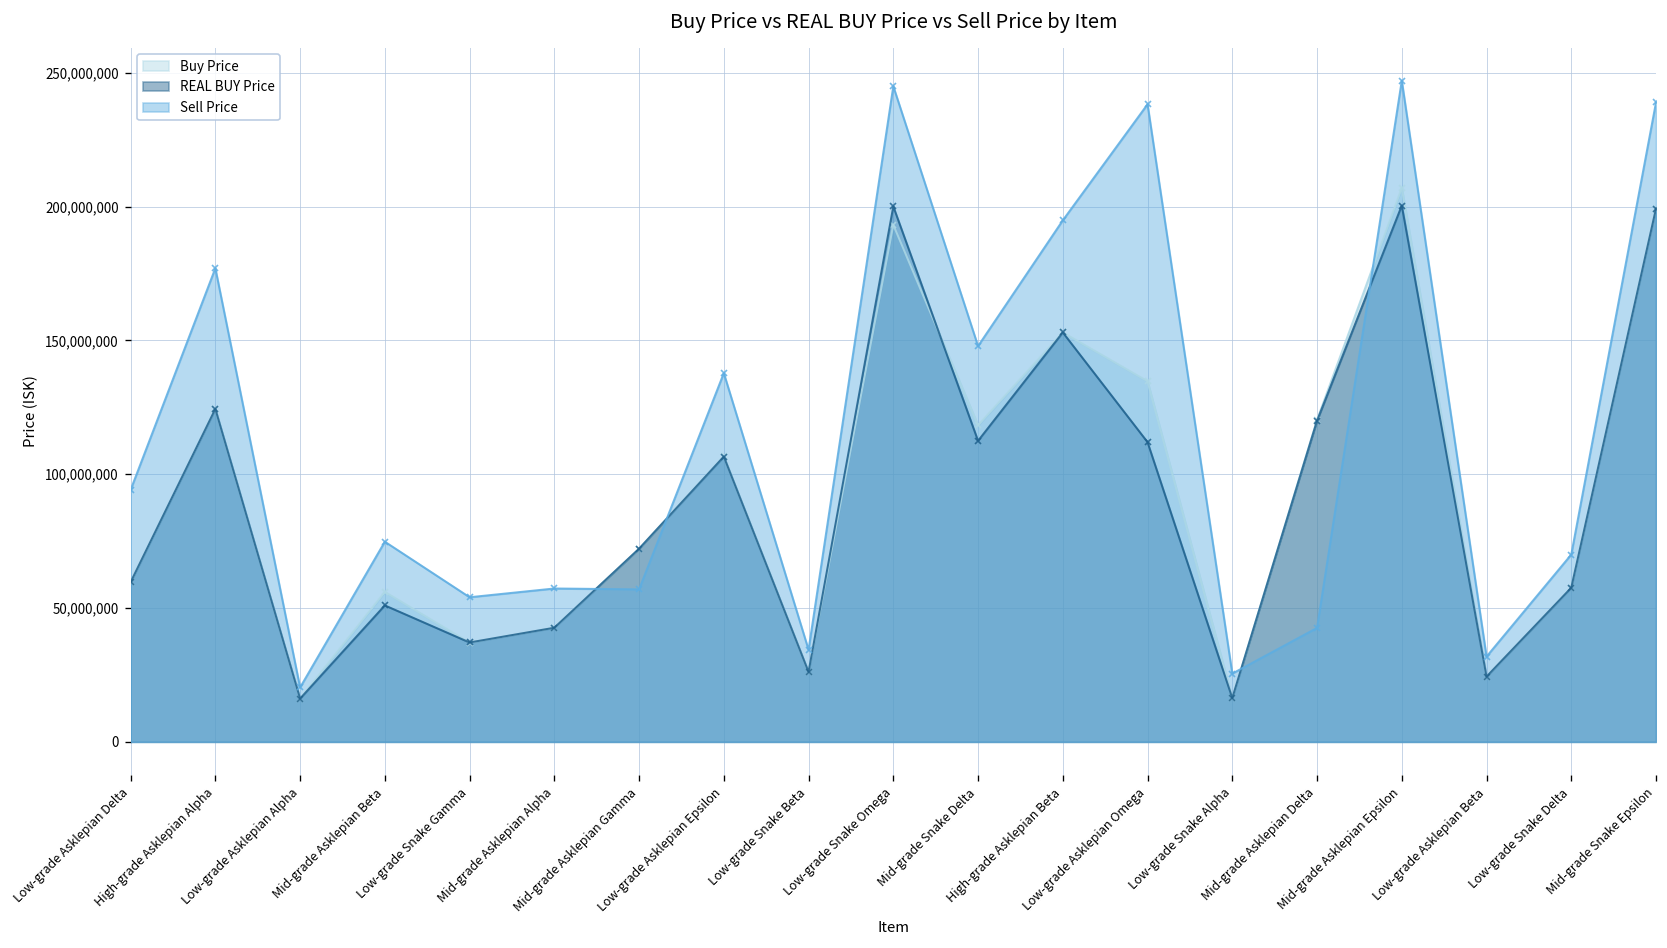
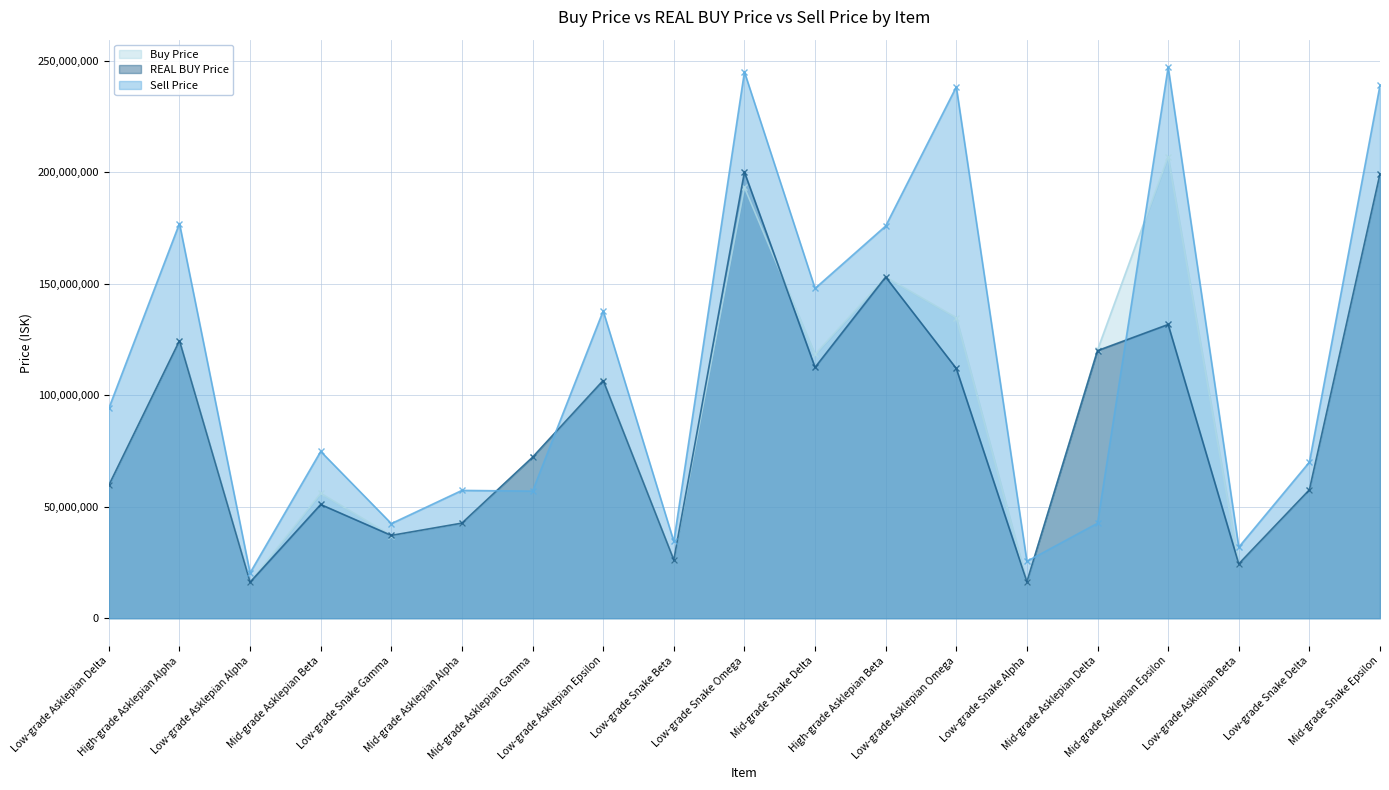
  {
    "Buy Price": {
      "Mid-grade Asklepian Beta": "56,000,000",
      "Low-grade Snake Omega": "193,000,000",
      "Mid-grade Snake Delta": "118,000,000",
      "Low-grade Asklepian Omega": "135,000,000",
      "Mid-grade Asklepian Epsilon": "207,000,000"
    },
    "REAL BUY Price": {
      "Mid-grade Asklepian Beta": "51,000,000",
      "Low-grade Snake Omega": "200,000,000",
      "Mid-grade Snake Delta": "113,000,000",
      "Low-grade Asklepian Omega": "112,000,000",
-     "Mid-grade Asklepian Epsilon": "200,000,000"
+     "Mid-grade Asklepian Epsilon": "132,000,000"
    },
    "Sell Price": {
      "Low-grade Asklepian Delta": "94,000,000",
      "High-grade Asklepian Alpha": "177,000,000",
      "Low-grade Asklepian Alpha": "20,000,000",
      "Mid-grade Asklepian Beta": "75,000,000",
-     "Low-grade Snake Gamma": "54,000,000",
+     "Low-grade Snake Gamma": "42,000,000",
      "Mid-grade Asklepian Alpha": "57,000,000",
      "Mid-grade Asklepian Gamma": "57,000,000",
      "Low-grade Asklepian Epsilon": "138,000,000",
      "Low-grade Snake Beta": "34,000,000",
      "Low-grade Snake Omega": "245,000,000",
      "Mid-grade Snake Delta": "148,000,000",
-     "High-grade Asklepian Beta": "195,000,000",
+     "High-grade Asklepian Beta": "176,000,000",
      "Low-grade Asklepian Omega": "238,000,000",
      "Low-grade Snake Alpha": "26,000,000",
      "Mid-grade Asklepian Delta": "43,000,000",
      "Mid-grade Asklepian Epsilon": "247,000,000",
      "Low-grade Asklepian Beta": "32,000,000",
      "Low-grade Snake Delta": "70,000,000",
      "Mid-grade Snake Epsilon": "239,000,000"
    }
  }
